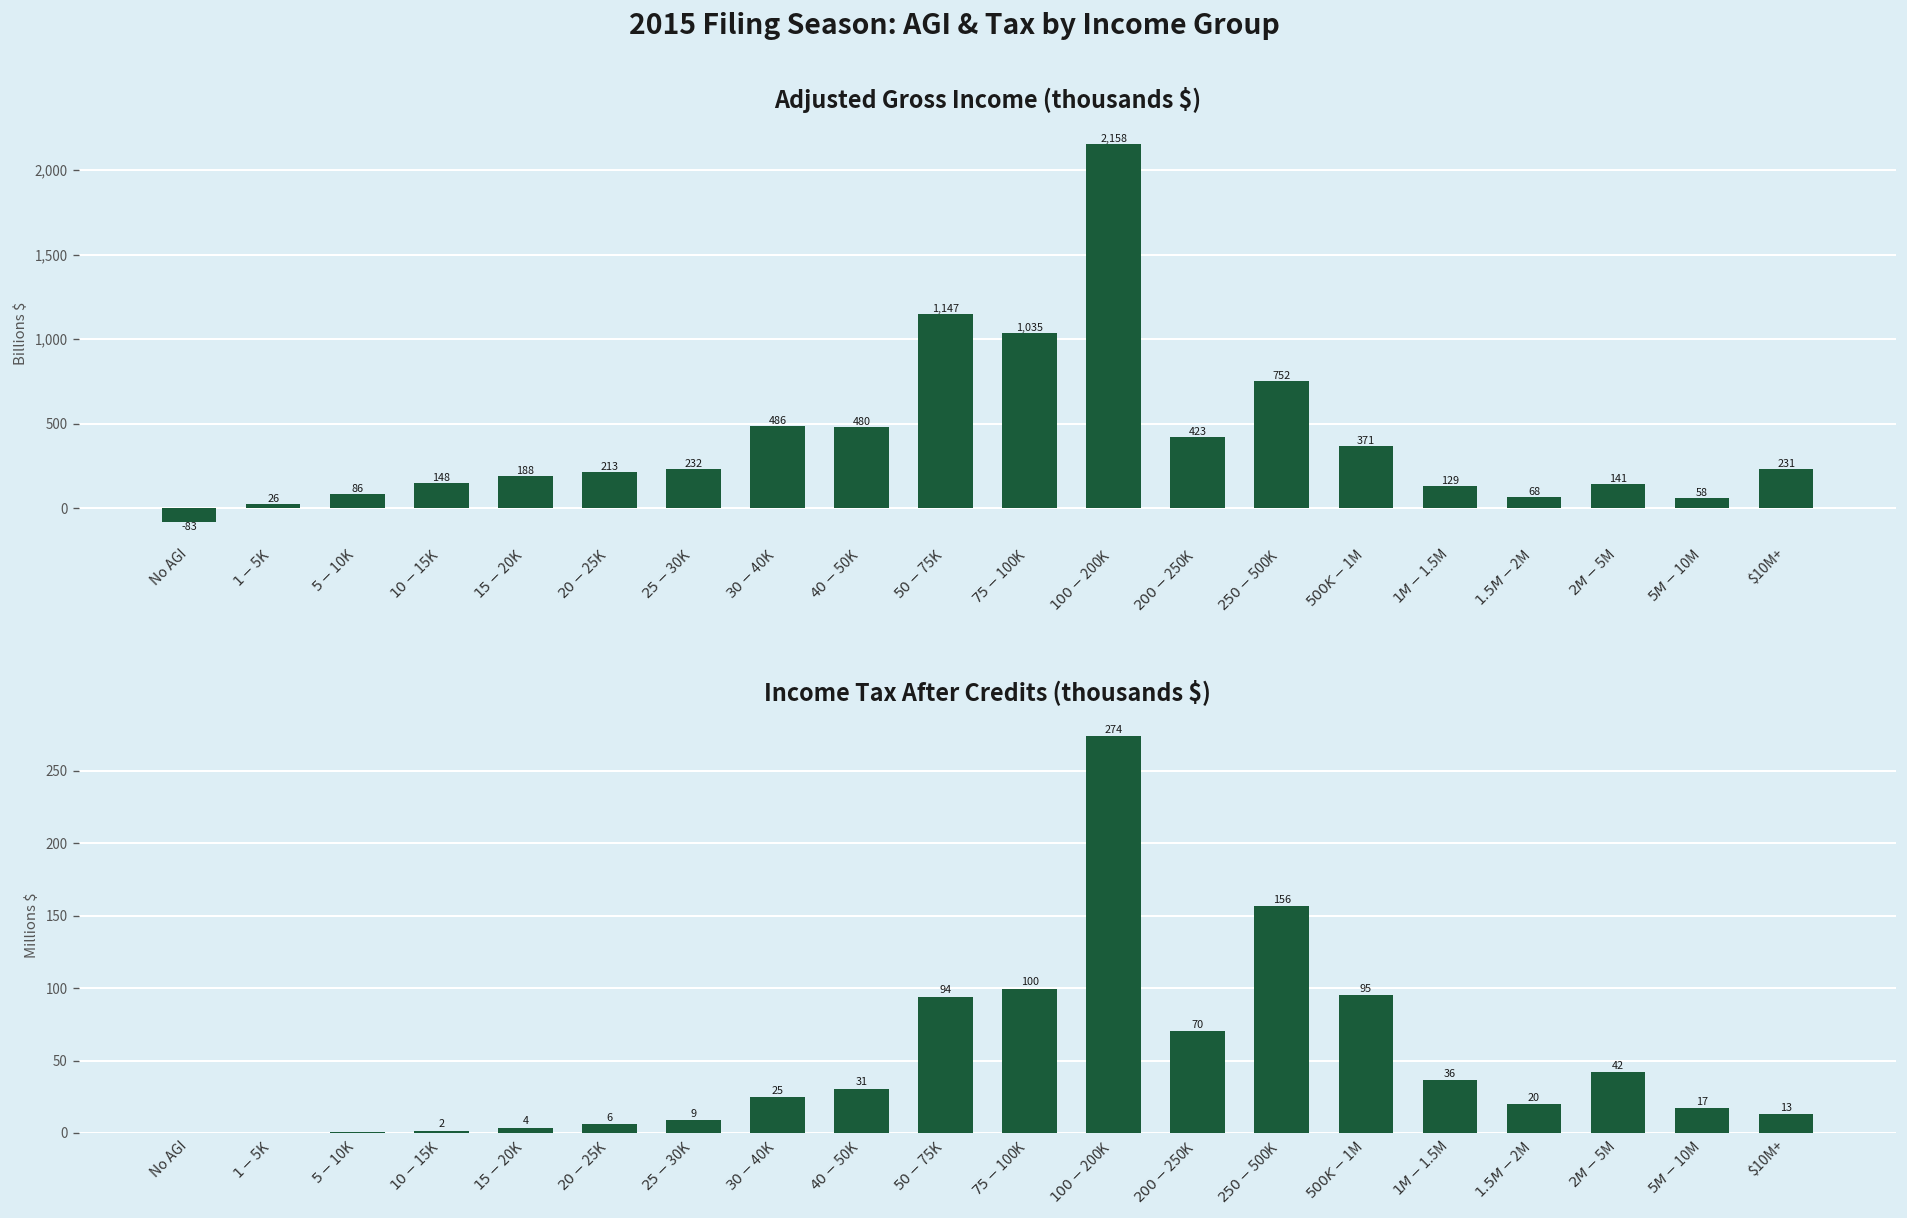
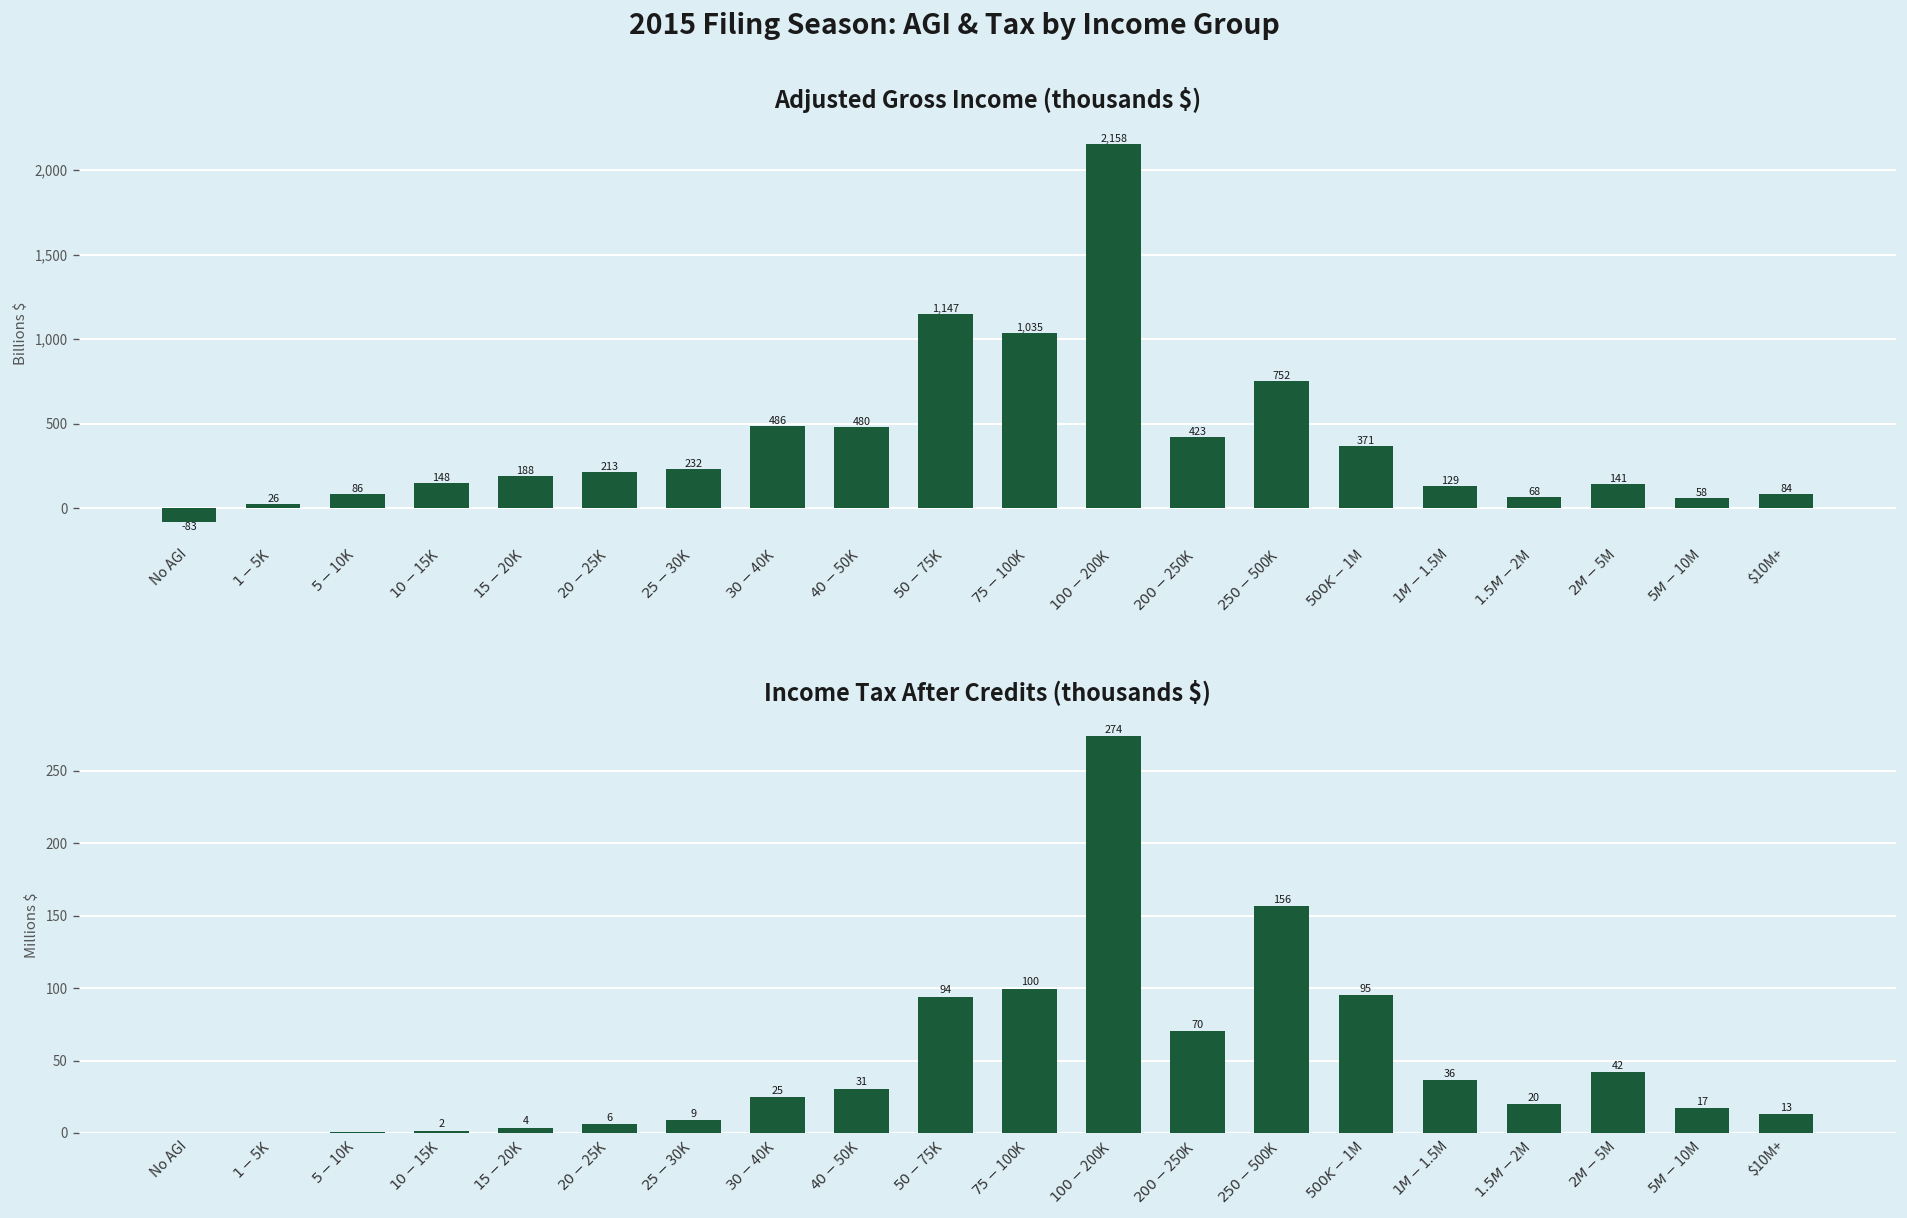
  {
    "Adjusted Gross Income (thousands $)": {
      "No AGI": -83,
-     "$10M+": 231
+     "$10M+": 84
    },
    "Income Tax After Credits (thousands $)": {
      "$10M+": 13
    }
  }
